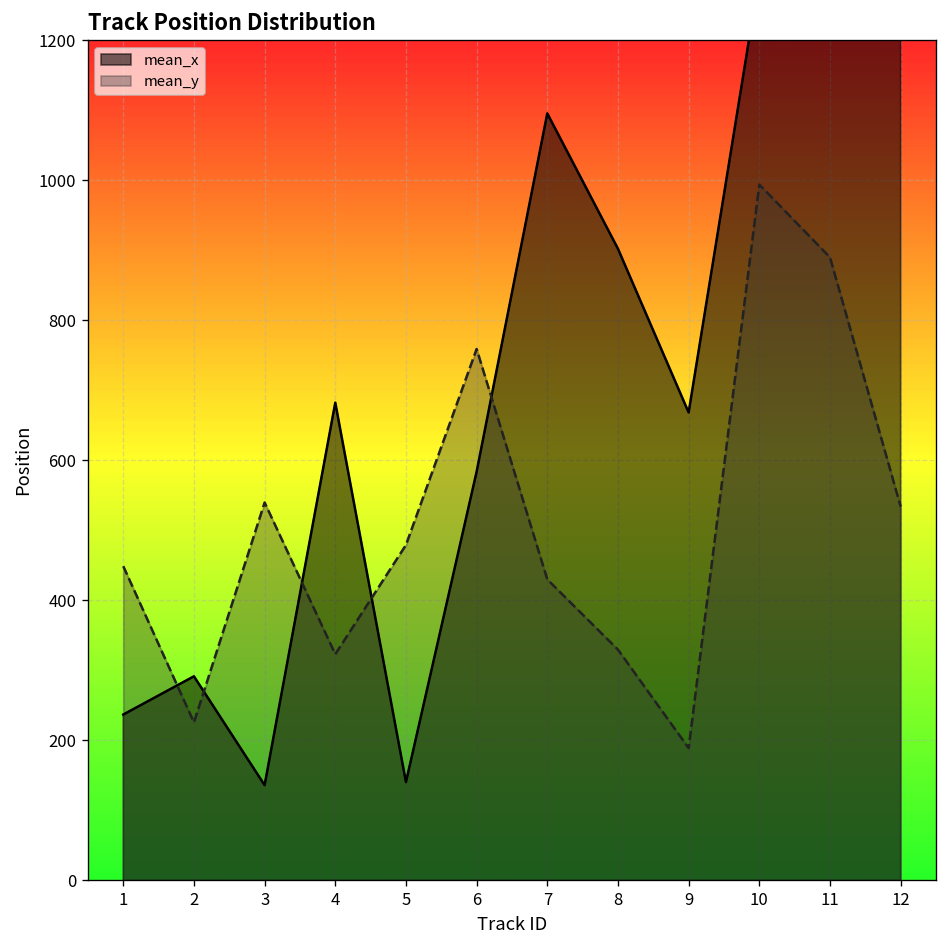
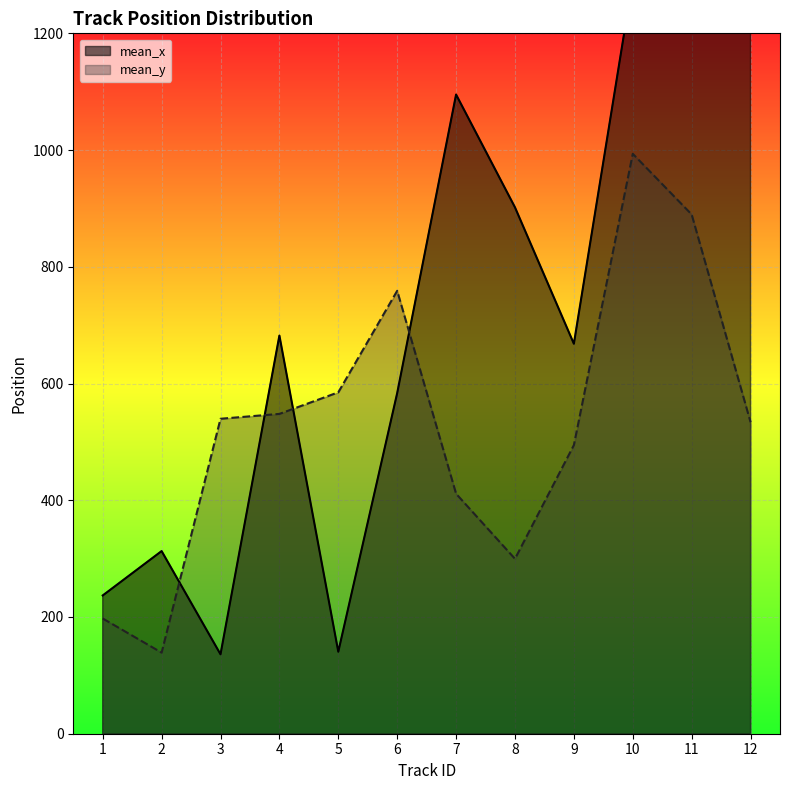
  {
    "mean_x": {
      "1": 240,
-     "2": 290,
+     "2": 310,
      "3": 140,
      "4": 680,
      "5": 140,
      "6": 580,
      "7": 1100,
      "8": 900,
      "9": 670
    },
    "mean_y": {
-     "1": 450,
-     "2": 230,
+     "1": 200,
+     "2": 140,
      "3": 540,
-     "4": 320,
-     "5": 480,
+     "4": 550,
+     "5": 580,
      "6": 760,
-     "7": 430,
-     "8": 330,
-     "9": 190,
+     "7": 410,
+     "8": 300,
+     "9": 490,
      "10": 990,
      "11": 890,
      "12": 530
    }
  }
